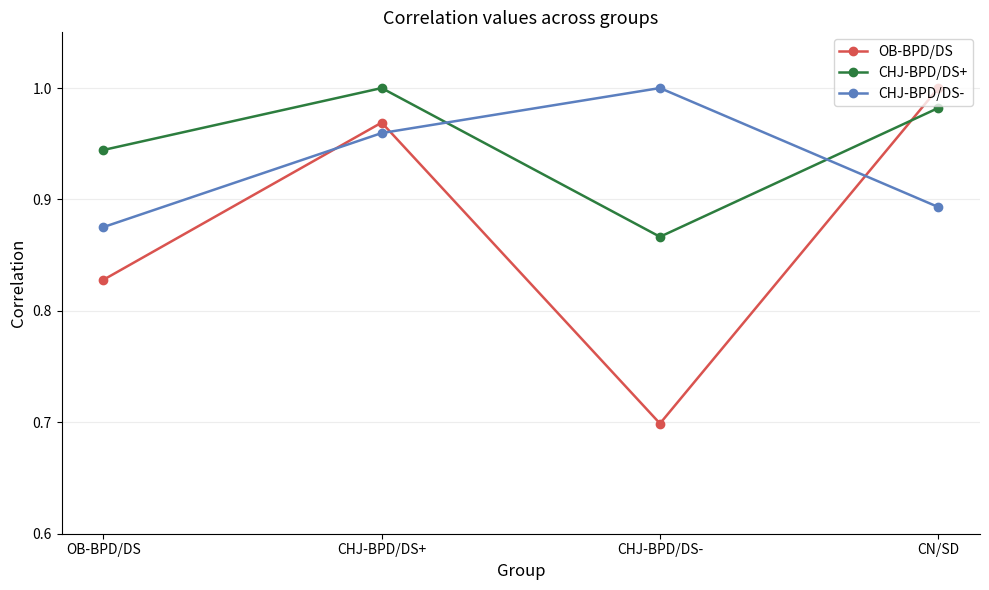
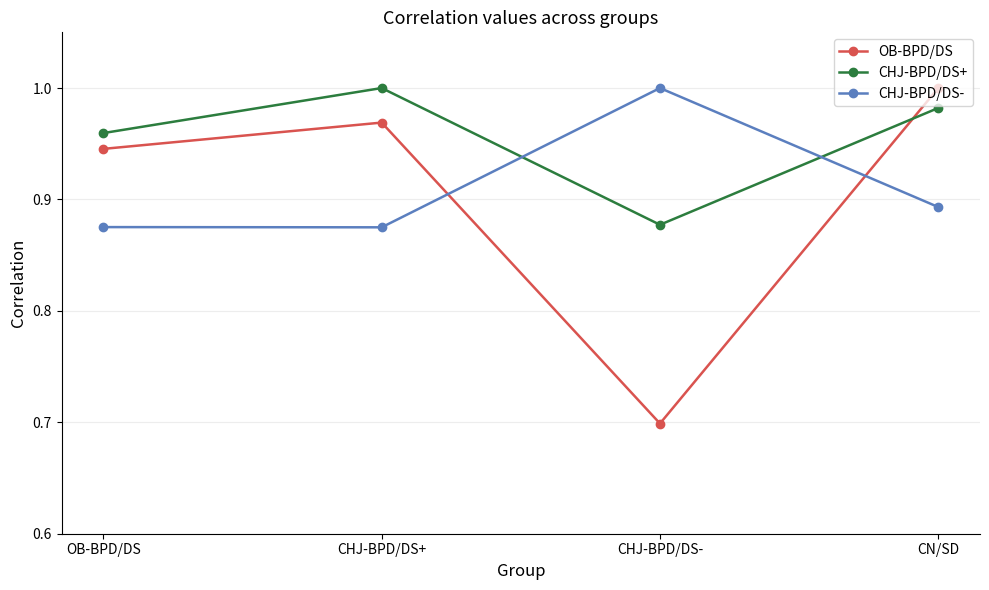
  {
    "OB-BPD/DS": {
-     "OB-BPD/DS": 0.828,
+     "OB-BPD/DS": 0.945,
      "CHJ-BPD/DS+": 0.969,
      "CHJ-BPD/DS-": 0.699
    },
    "CHJ-BPD/DS+": {
-     "OB-BPD/DS": 0.944,
+     "OB-BPD/DS": 0.960,
      "CHJ-BPD/DS+": 1.000,
-     "CHJ-BPD/DS-": 0.867,
+     "CHJ-BPD/DS-": 0.877,
      "CN/SD": 0.982
    },
    "CHJ-BPD/DS-": {
      "OB-BPD/DS": 0.875,
-     "CHJ-BPD/DS+": 0.960,
+     "CHJ-BPD/DS+": 0.875,
      "CHJ-BPD/DS-": 1.000,
      "CN/SD": 0.893
    }
  }
